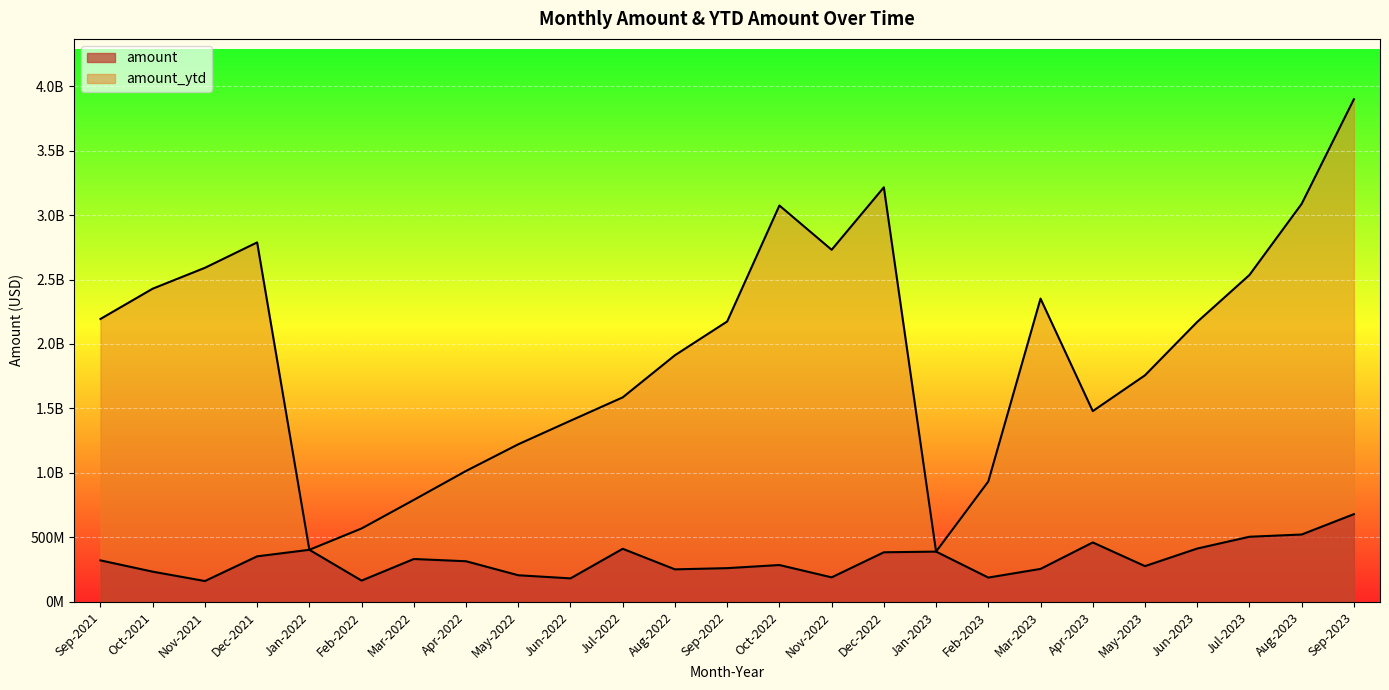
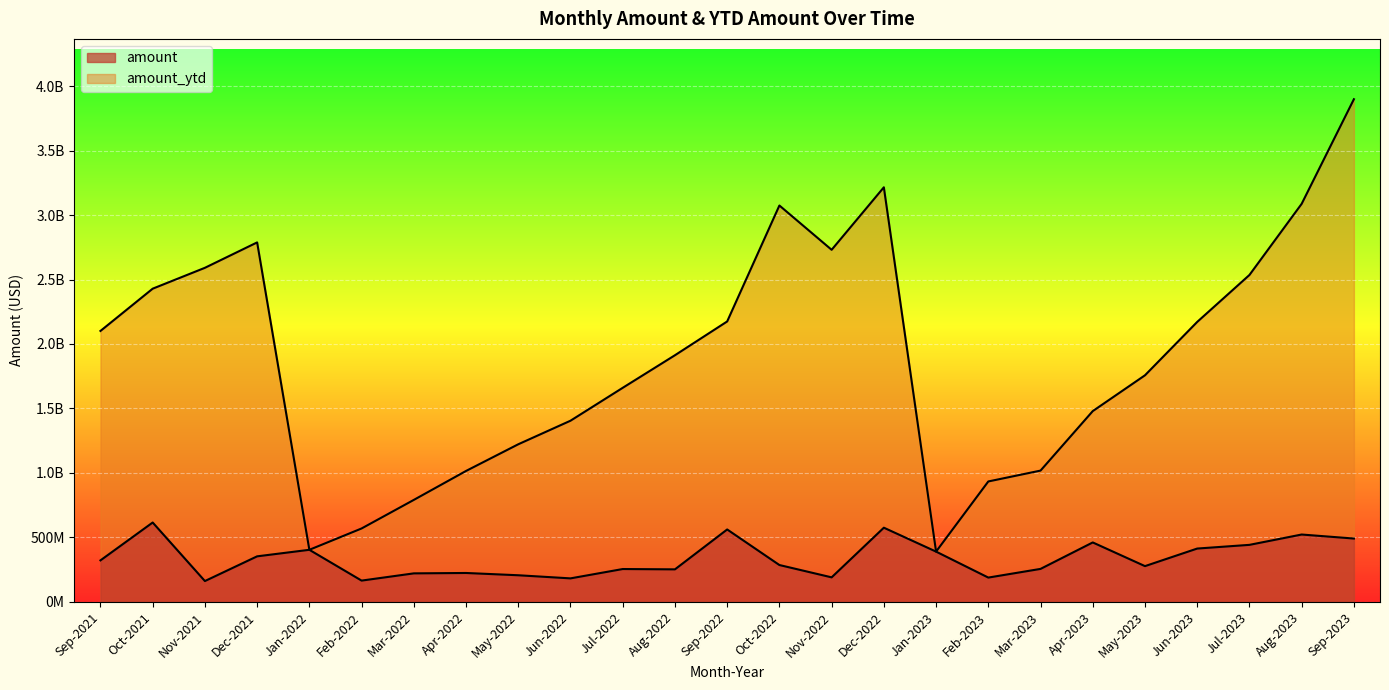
  {
    "amount": {
      "Sep-2021": 320000000,
-     "Oct-2021": 230000000,
+     "Oct-2021": 620000000,
      "Nov-2021": 160000000,
      "Dec-2021": 350000000,
      "Feb-2022": 170000000,
-     "Mar-2022": 330000000,
-     "Apr-2022": 320000000,
+     "Mar-2022": 220000000,
+     "Apr-2022": 220000000,
      "May-2022": 210000000,
      "Jun-2022": 180000000,
-     "Jul-2022": 410000000,
+     "Jul-2022": 260000000,
      "Aug-2022": 250000000,
-     "Sep-2022": 260000000,
+     "Sep-2022": 560000000,
      "Oct-2022": 290000000,
      "Nov-2022": 190000000,
-     "Dec-2022": 380000000,
+     "Dec-2022": 580000000,
      "Feb-2023": 190000000,
      "Mar-2023": 260000000,
      "Apr-2023": 460000000,
      "May-2023": 280000000,
      "Jun-2023": 410000000,
-     "Jul-2023": 510000000,
+     "Jul-2023": 440000000,
      "Aug-2023": 520000000,
-     "Sep-2023": 680000000
+     "Sep-2023": 490000000
    },
    "amount_ytd": {
-     "Sep-2021": 2190000000,
+     "Sep-2021": 2100000000,
      "Oct-2021": 2430000000,
      "Nov-2021": 2590000000,
      "Dec-2021": 2790000000,
      "Feb-2022": 570000000,
      "Mar-2022": 790000000,
      "Apr-2022": 1020000000,
      "May-2022": 1220000000,
      "Jun-2022": 1410000000,
-     "Jul-2022": 1590000000,
+     "Jul-2022": 1660000000,
      "Aug-2022": 1910000000,
      "Sep-2022": 2170000000,
      "Oct-2022": 3070000000,
      "Nov-2022": 2730000000,
      "Dec-2022": 3220000000,
      "Feb-2023": 930000000,
-     "Mar-2023": 2350000000,
+     "Mar-2023": 1020000000,
      "Apr-2023": 1480000000,
      "May-2023": 1760000000,
      "Jun-2023": 2170000000,
      "Jul-2023": 2540000000,
      "Aug-2023": 3090000000,
      "Sep-2023": 3900000000
    }
  }
